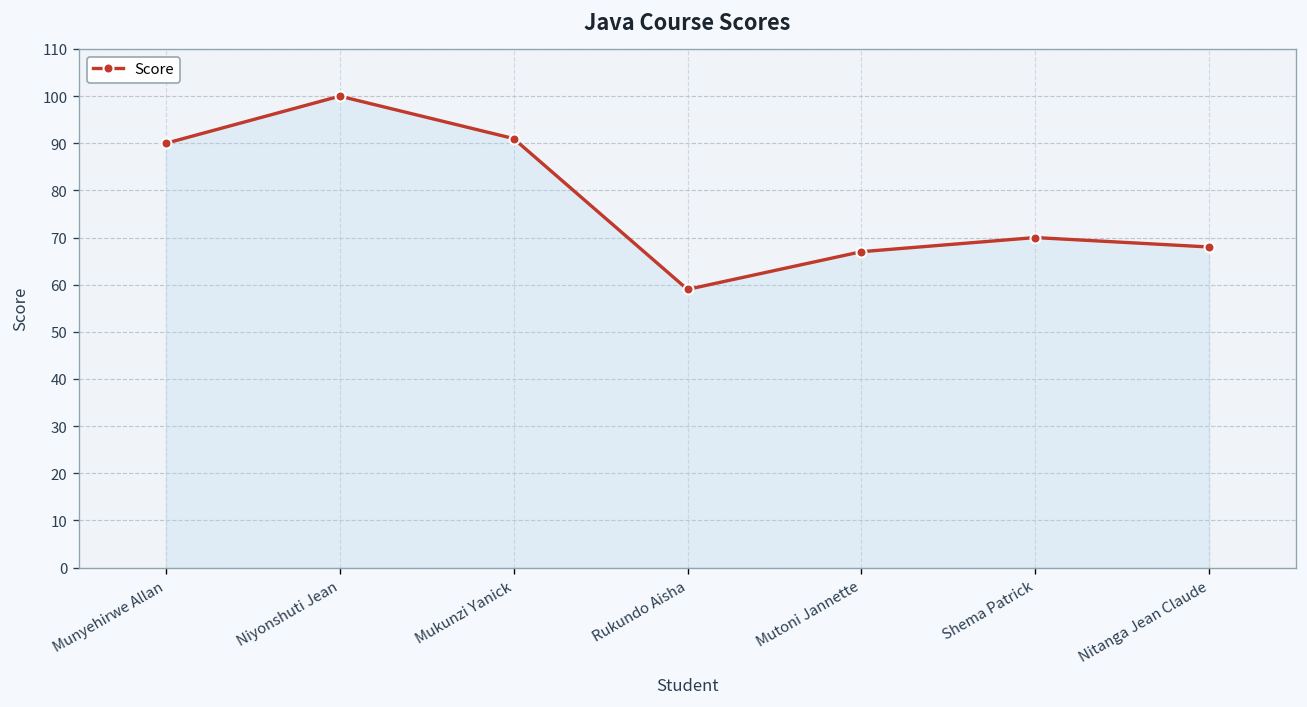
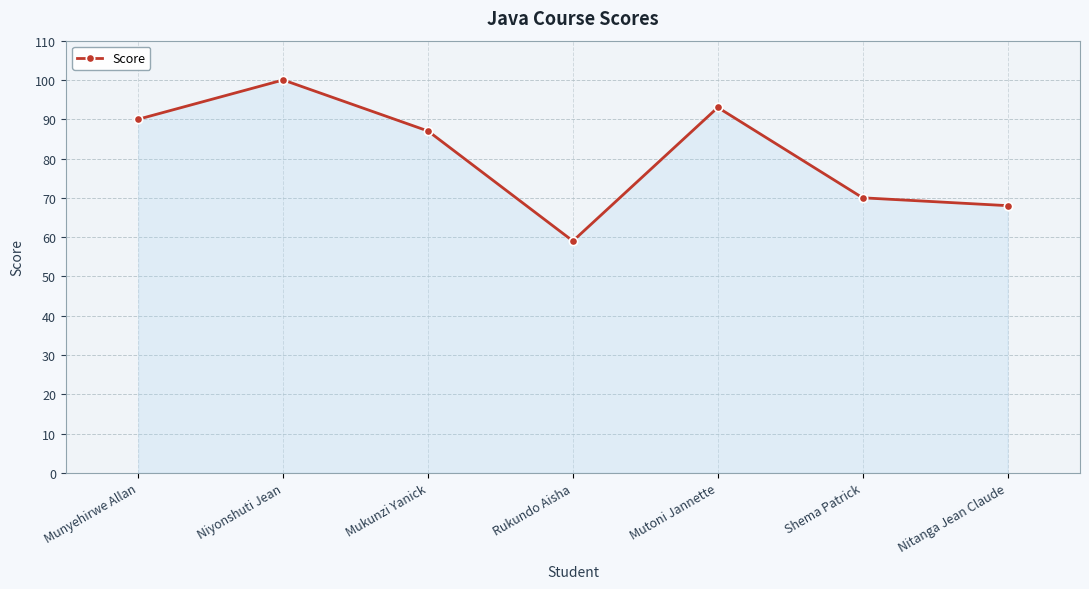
  {
    "Munyehirwe Allan": 90,
    "Niyonshuti Jean": 100,
-   "Mukunzi Yanick": 91,
+   "Mukunzi Yanick": 87,
    "Rukundo Aisha": 59,
-   "Mutoni Jannette": 67,
+   "Mutoni Jannette": 93,
    "Shema Patrick": 70,
    "Nitanga Jean Claude": 68
  }
